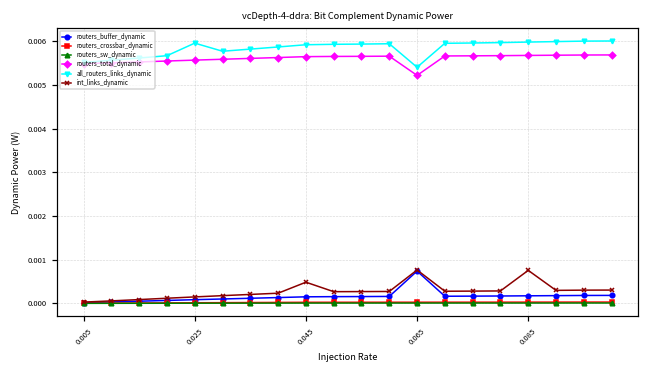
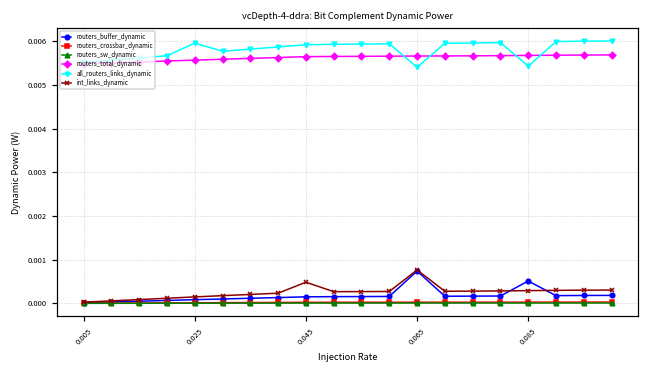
  {
    "routers_buffer_dynamic": {
      "0.045": 0.0002,
-     "0.085": 0.0002
+     "0.085": 0.0005
    },
    "routers_total_dynamic": {
      "0.025": 0.0056,
      "0.045": 0.0057,
-     "0.065": 0.0052,
+     "0.065": 0.0057,
      "0.085": 0.0057
    },
    "all_routers_links_dynamic": {
      "0.025": 0.0060,
      "0.045": 0.0059,
      "0.065": 0.0054,
-     "0.085": 0.0060
+     "0.085": 0.0054
    },
    "int_links_dynamic": {
      "0.045": 0.0005,
-     "0.085": 0.0008
+     "0.085": 0.0003
    }
  }
